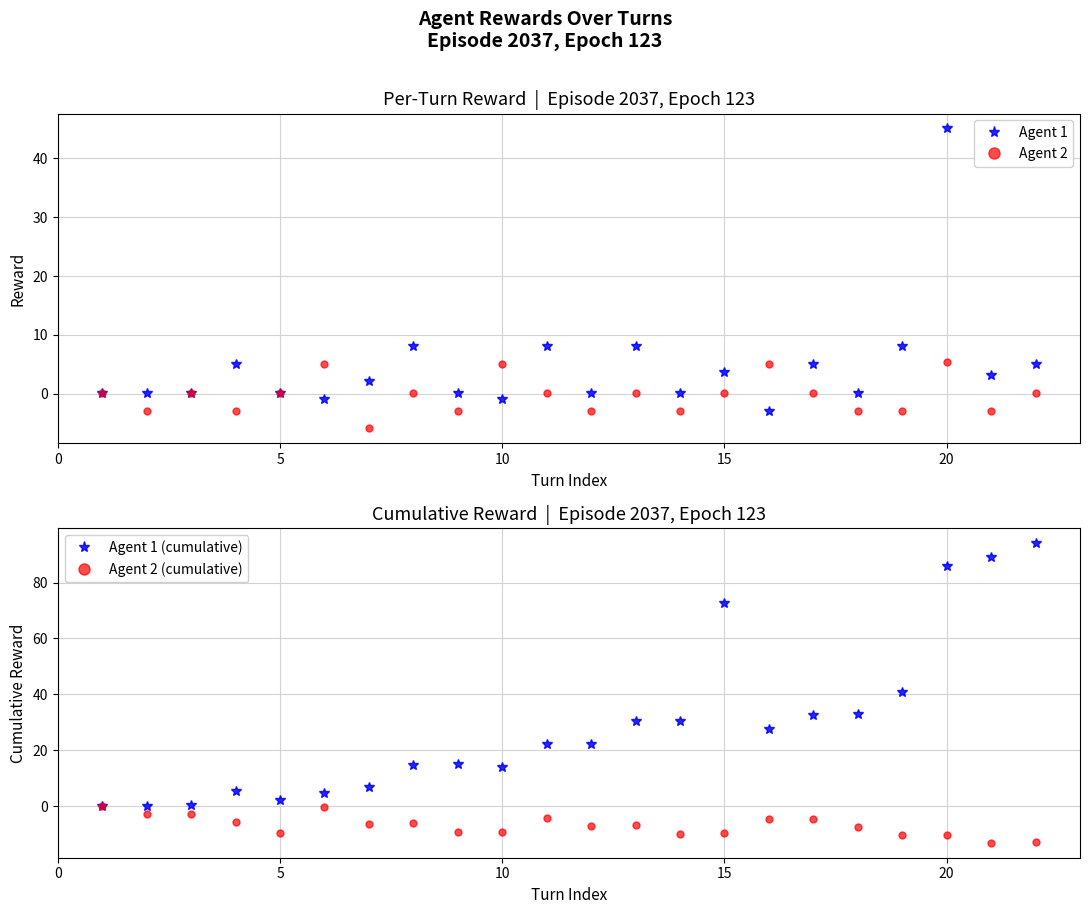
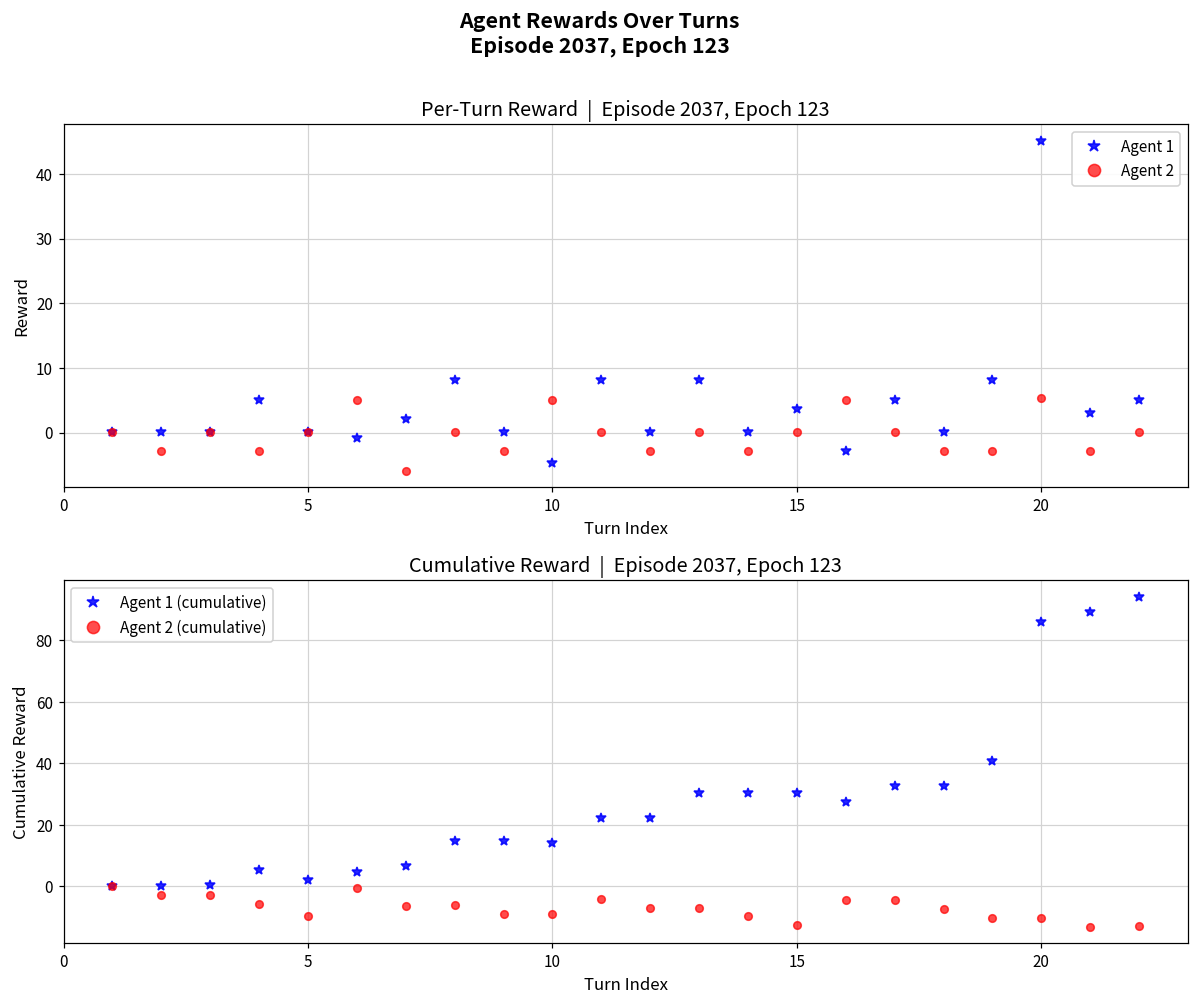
  {
    "Per-Turn Reward | Episode 2037, Epoch 123": {
      "Agent 1": {
-       "10": -1,
+       "10": -5,
        "15": 4,
        "20": 45
      },
      "Agent 2": {
        "10": 5,
        "15": 0,
        "20": 5
      }
    },
    "Cumulative Reward | Episode 2037, Epoch 123": {
      "Agent 1 (cumulative)": {
        "5": 2,
        "10": 14,
-       "15": 73,
+       "15": 31,
        "20": 86
      },
      "Agent 2 (cumulative)": {
        "5": -10,
        "10": -9,
-       "15": -10,
+       "15": -13,
        "20": -10
      }
    }
  }
